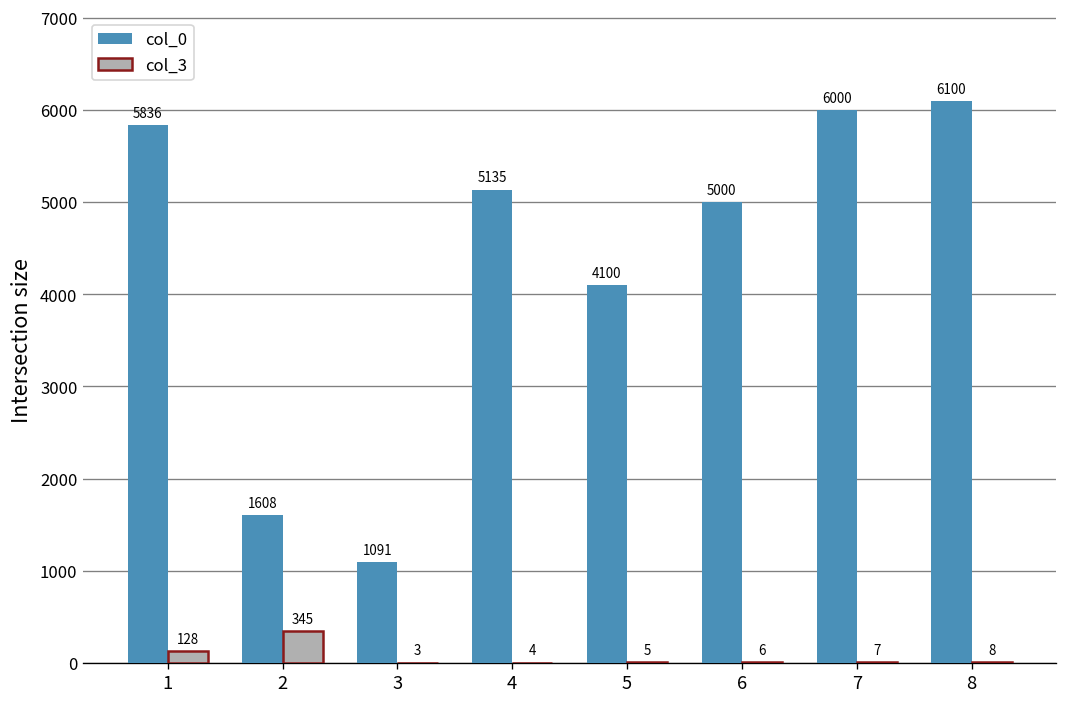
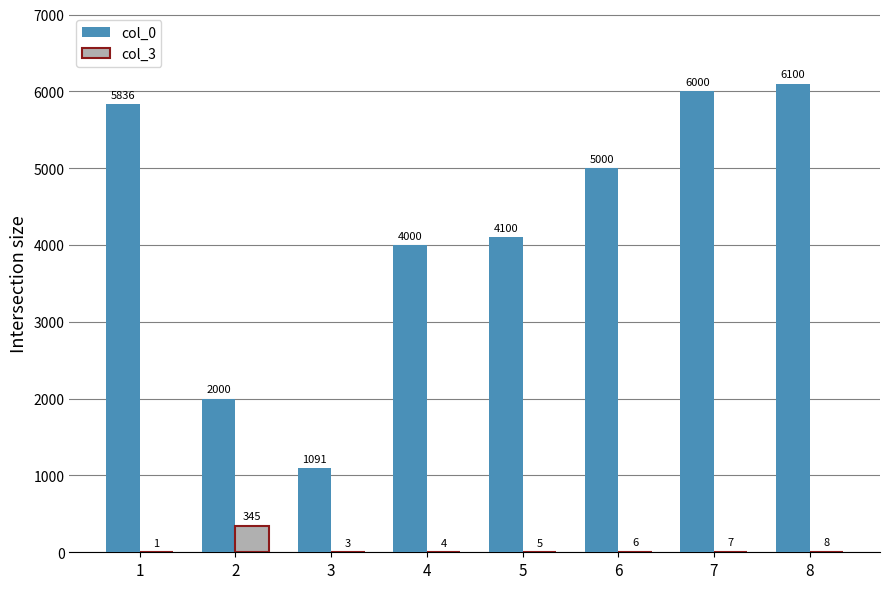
  {
    "col_0": {
      "1": 5836,
-     "2": 1608,
+     "2": 2000,
      "3": 1091,
-     "4": 5135,
+     "4": 4000,
      "5": 4100,
      "6": 5000,
      "7": 6000,
      "8": 6100
    },
    "col_3": {
-     "1": 128,
+     "1": 1,
      "2": 345,
      "3": 3,
      "4": 4,
      "5": 5,
      "6": 6,
      "7": 7,
      "8": 8
    }
  }
